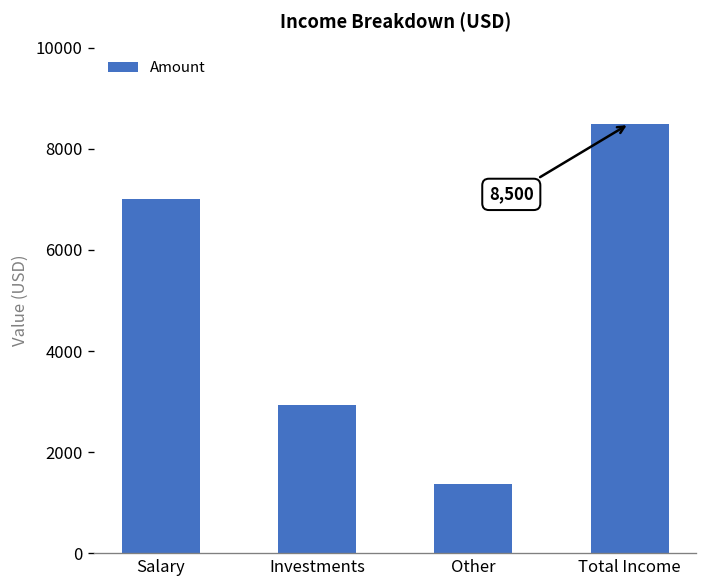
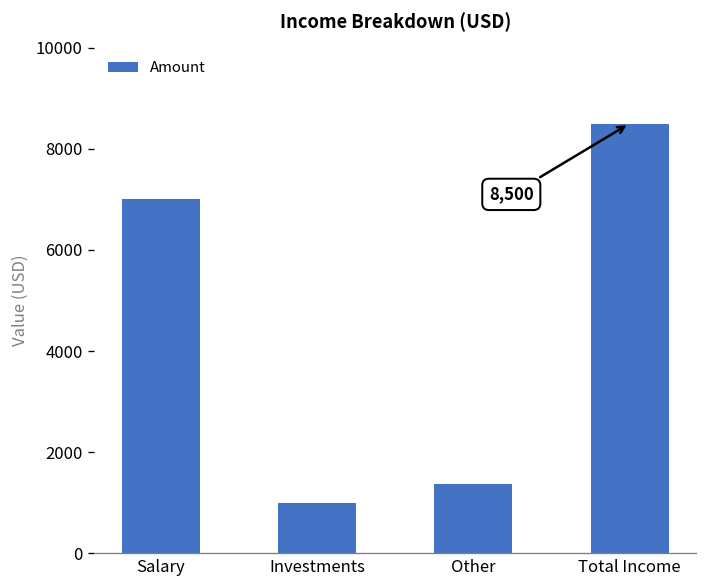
  {
    "Salary": 7000,
-   "Investments": 2900,
+   "Investments": 1000,
    "Other": 1400
  }
